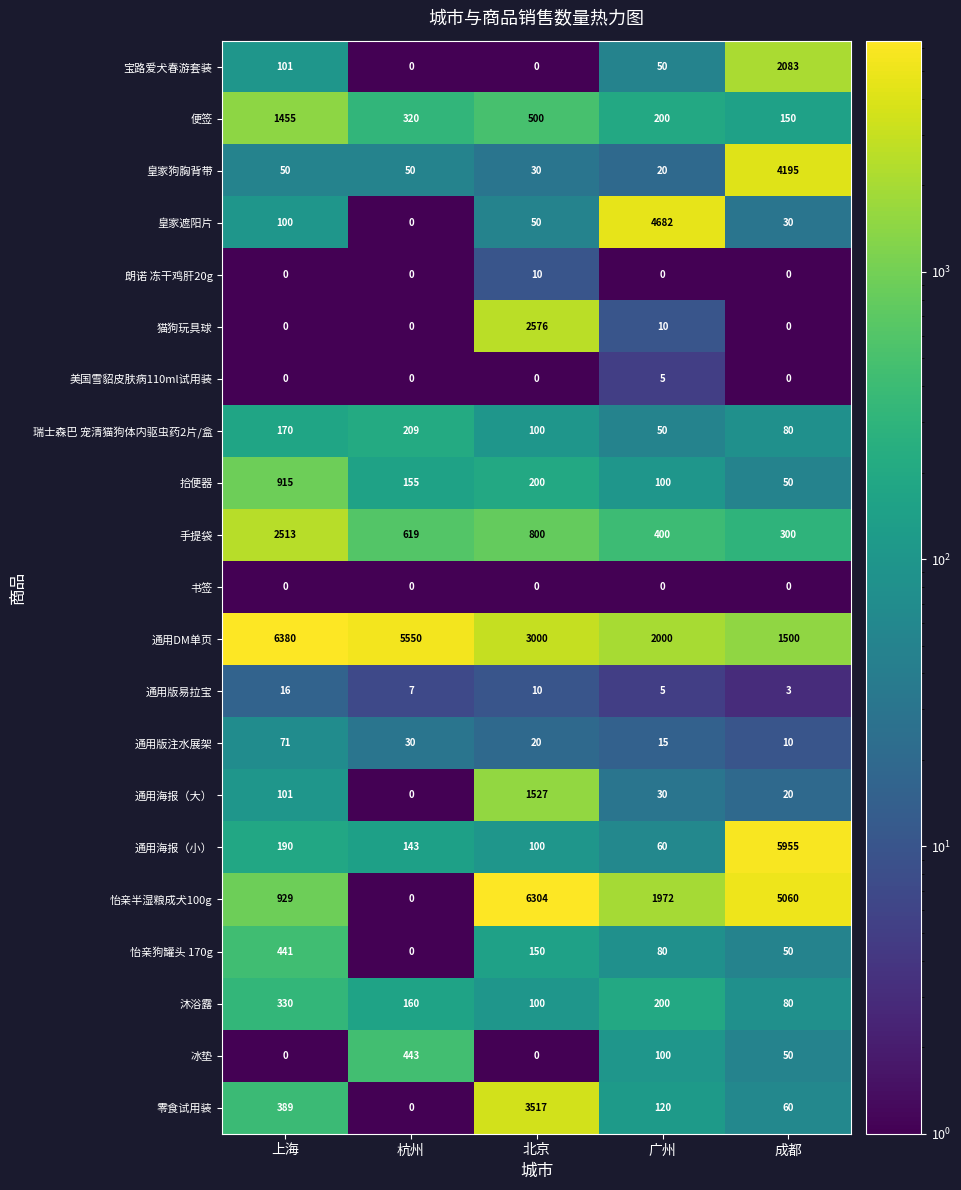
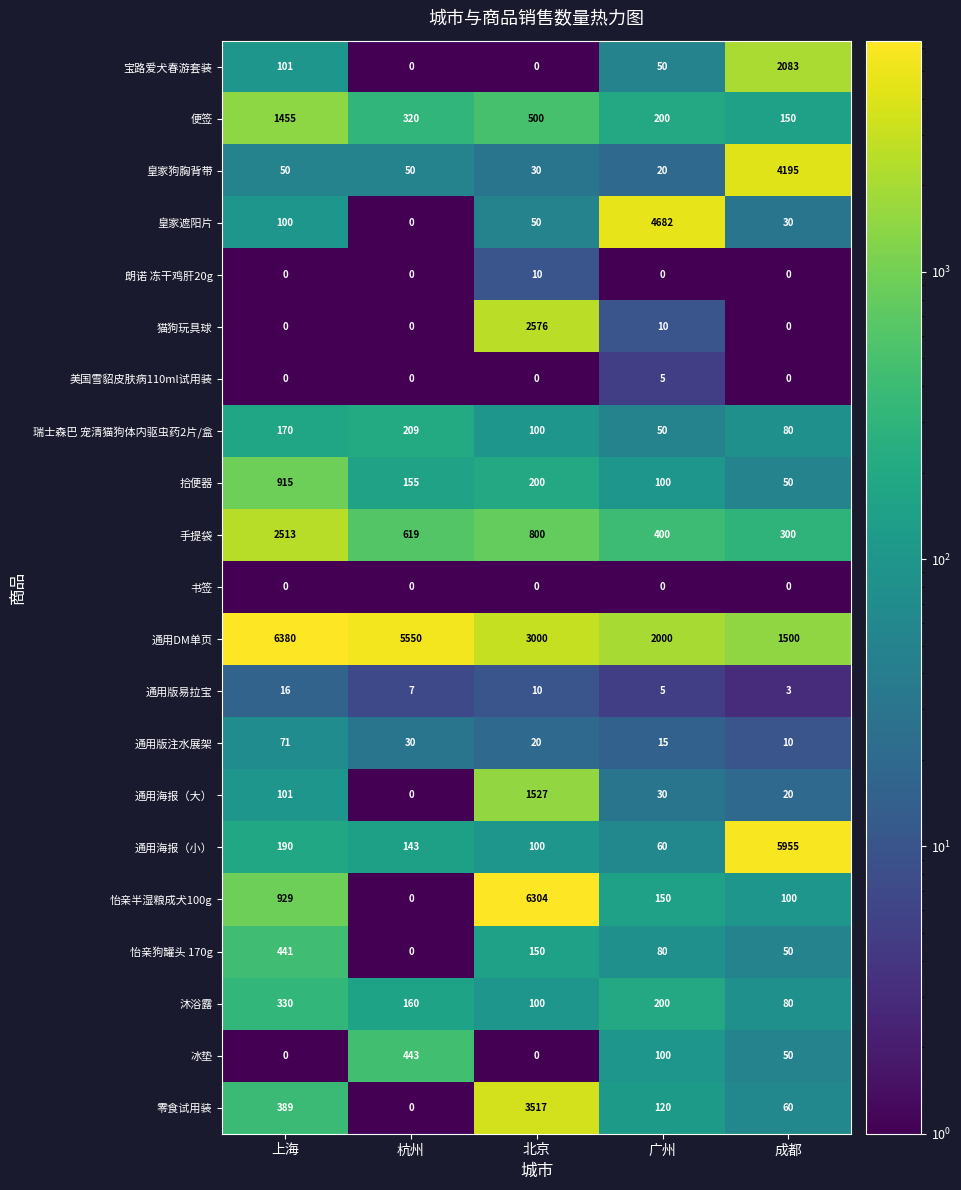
  {
    "宝路爱犬春游套装": {
      "上海": 101,
      "杭州": 0,
      "北京": 0,
      "广州": 50,
      "成都": 2083
    },
    "便签": {
      "上海": 1455,
      "杭州": 320,
      "北京": 500,
      "广州": 200,
      "成都": 150
    },
    "皇家狗胸背带": {
      "上海": 50,
      "杭州": 50,
      "北京": 30,
      "广州": 20,
      "成都": 4195
    },
    "皇家遮阳片": {
      "上海": 100,
      "杭州": 0,
      "北京": 50,
      "广州": 4682,
      "成都": 30
    },
    "朗诺 冻干鸡肝20g": {
      "上海": 0,
      "杭州": 0,
      "北京": 10,
      "广州": 0,
      "成都": 0
    },
    "猫狗玩具球": {
      "上海": 0,
      "杭州": 0,
      "北京": 2576,
      "广州": 10,
      "成都": 0
    },
    "美国雪貂皮肤病110ml试用装": {
      "上海": 0,
      "杭州": 0,
      "北京": 0,
      "广州": 5,
      "成都": 0
    },
    "瑞士森巴 宠清猫狗体内驱虫药2片/盒": {
      "上海": 170,
      "杭州": 209,
      "北京": 100,
      "广州": 50,
      "成都": 80
    },
    "拾便器": {
      "上海": 915,
      "杭州": 155,
      "北京": 200,
      "广州": 100,
      "成都": 50
    },
    "手提袋": {
      "上海": 2513,
      "杭州": 619,
      "北京": 800,
      "广州": 400,
      "成都": 300
    },
    "书签": {
      "上海": 0,
      "杭州": 0,
      "北京": 0,
      "广州": 0,
      "成都": 0
    },
    "通用DM单页": {
      "上海": 6380,
      "杭州": 5550,
      "北京": 3000,
      "广州": 2000,
      "成都": 1500
    },
    "通用版易拉宝": {
      "上海": 16,
      "杭州": 7,
      "北京": 10,
      "广州": 5,
      "成都": 3
    },
    "通用版注水展架": {
      "上海": 71,
      "杭州": 30,
      "北京": 20,
      "广州": 15,
      "成都": 10
    },
    "通用海报（大）": {
      "上海": 101,
      "杭州": 0,
      "北京": 1527,
      "广州": 30,
      "成都": 20
    },
    "通用海报（小）": {
      "上海": 190,
      "杭州": 143,
      "北京": 100,
      "广州": 60,
      "成都": 5955
    },
    "怡亲半湿粮成犬100g": {
      "上海": 929,
      "杭州": 0,
      "北京": 6304,
-     "广州": 1972,
-     "成都": 5060
+     "广州": 150,
+     "成都": 100
    },
    "怡亲狗罐头 170g": {
      "上海": 441,
      "杭州": 0,
      "北京": 150,
      "广州": 80,
      "成都": 50
    },
    "沐浴露": {
      "上海": 330,
      "杭州": 160,
      "北京": 100,
      "广州": 200,
      "成都": 80
    },
    "冰垫": {
      "上海": 0,
      "杭州": 443,
      "北京": 0,
      "广州": 100,
      "成都": 50
    },
    "零食试用装": {
      "上海": 389,
      "杭州": 0,
      "北京": 3517,
      "广州": 120,
      "成都": 60
    }
  }
